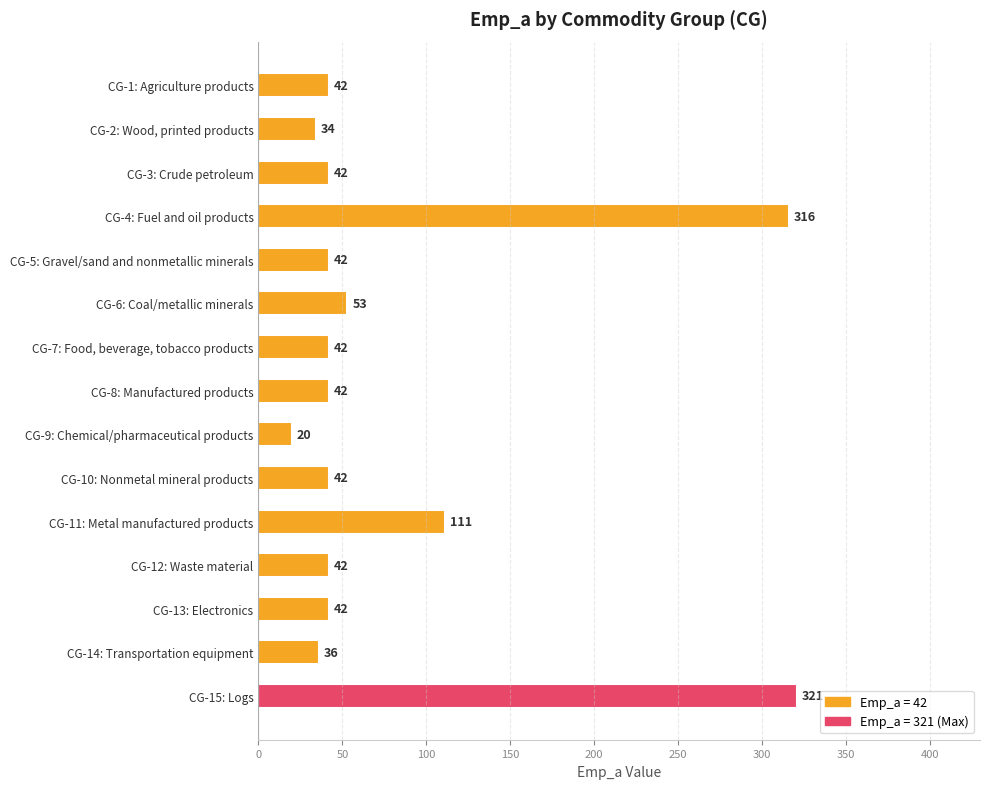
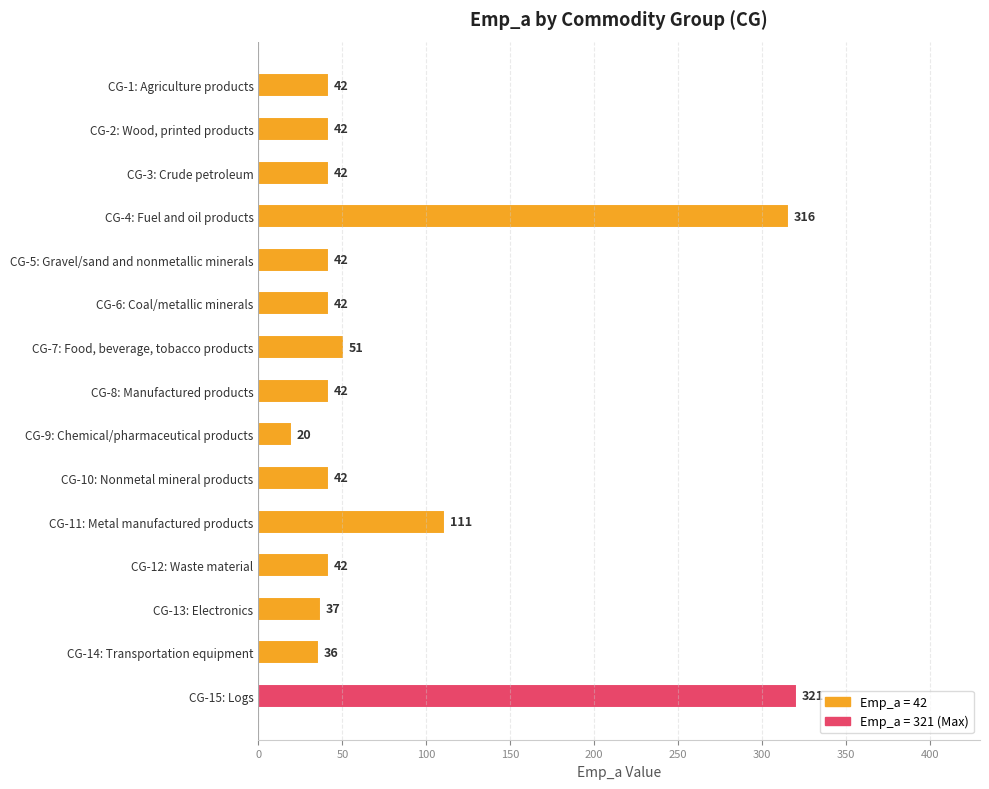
  {
    "CG-1: Agriculture products": 42,
-   "CG-2: Wood, printed products": 34,
+   "CG-2: Wood, printed products": 42,
    "CG-3: Crude petroleum": 42,
    "CG-4: Fuel and oil products": 316,
    "CG-5: Gravel/sand and nonmetallic minerals": 42,
-   "CG-6: Coal/metallic minerals": 53,
-   "CG-7: Food, beverage, tobacco products": 42,
+   "CG-6: Coal/metallic minerals": 42,
+   "CG-7: Food, beverage, tobacco products": 51,
    "CG-8: Manufactured products": 42,
    "CG-9: Chemical/pharmaceutical products": 20,
    "CG-10: Nonmetal mineral products": 42,
    "CG-11: Metal manufactured products": 111,
    "CG-12: Waste material": 42,
-   "CG-13: Electronics": 42,
+   "CG-13: Electronics": 37,
    "CG-14: Transportation equipment": 36
  }
